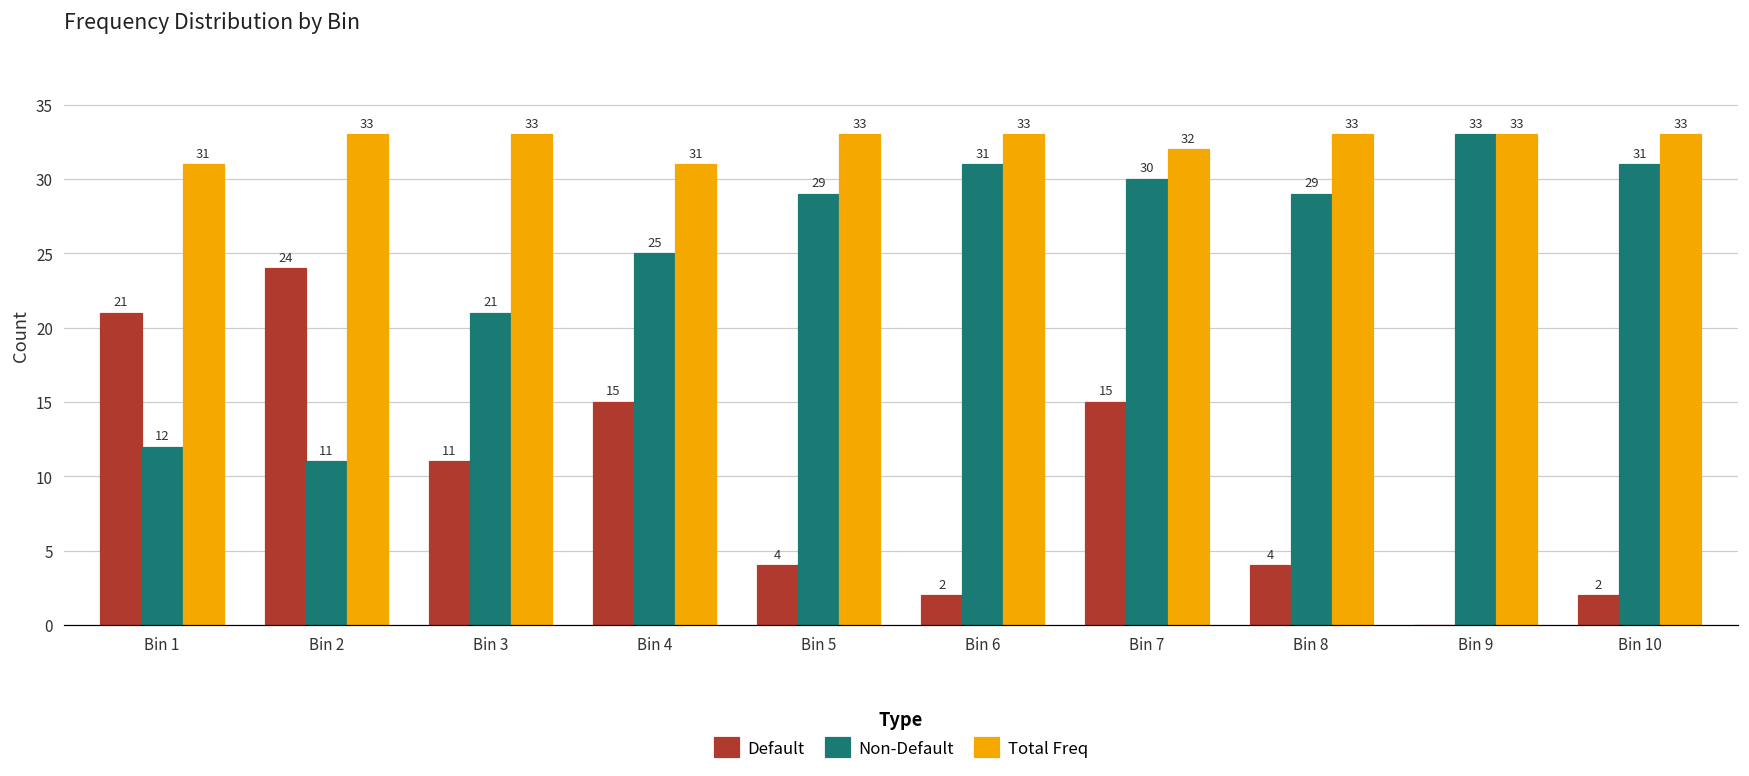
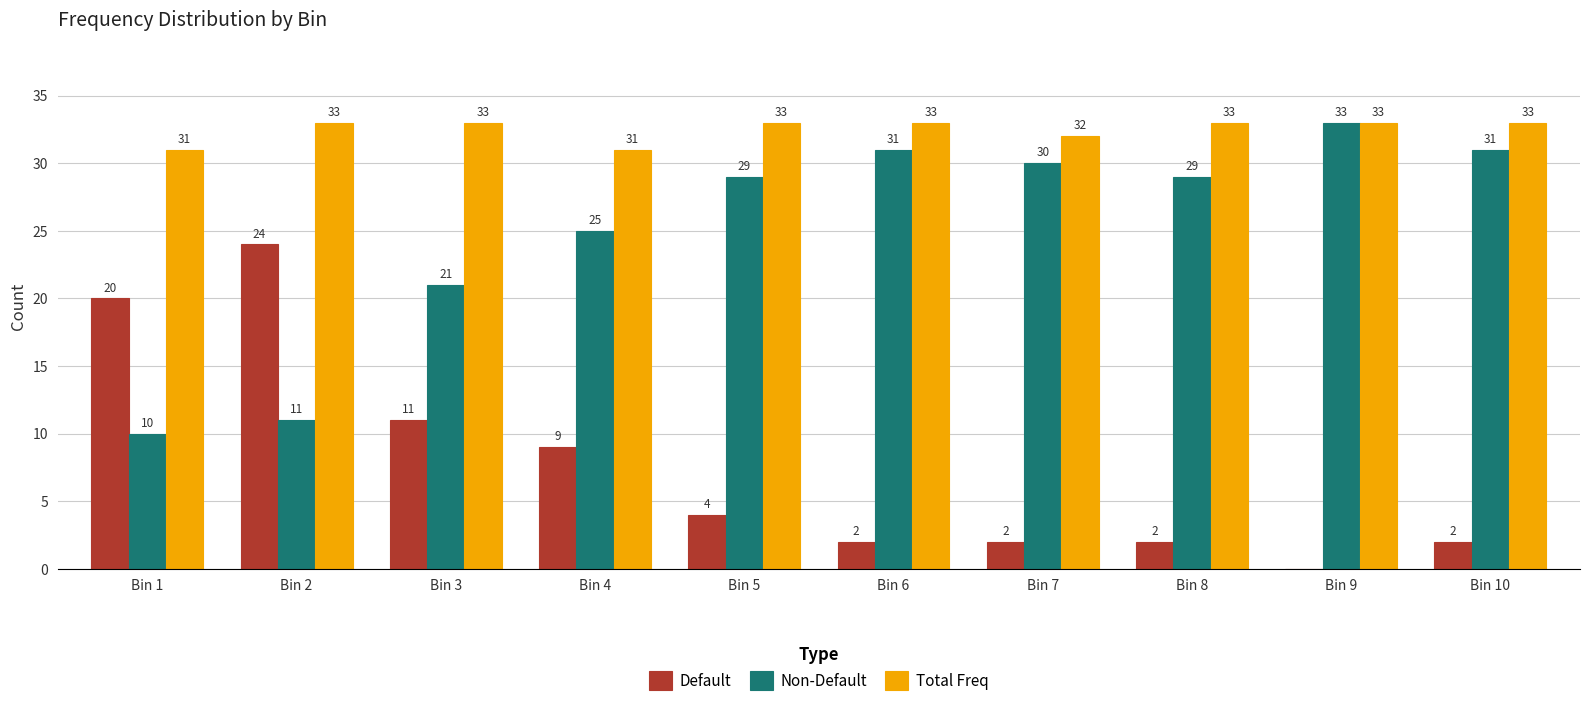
  {
    "Default": {
-     "Bin 1": 21,
+     "Bin 1": 20,
      "Bin 2": 24,
      "Bin 3": 11,
-     "Bin 4": 15,
+     "Bin 4": 9,
      "Bin 5": 4,
      "Bin 6": 2,
-     "Bin 7": 15,
-     "Bin 8": 4,
+     "Bin 7": 2,
+     "Bin 8": 2,
      "Bin 10": 2
    },
    "Non-Default": {
-     "Bin 1": 12,
+     "Bin 1": 10,
      "Bin 2": 11,
      "Bin 3": 21,
      "Bin 4": 25,
      "Bin 5": 29,
      "Bin 6": 31,
      "Bin 7": 30,
      "Bin 8": 29,
      "Bin 9": 33,
      "Bin 10": 31
    },
    "Total Freq": {
      "Bin 1": 31,
      "Bin 2": 33,
      "Bin 3": 33,
      "Bin 4": 31,
      "Bin 5": 33,
      "Bin 6": 33,
      "Bin 7": 32,
      "Bin 8": 33,
      "Bin 9": 33,
      "Bin 10": 33
    }
  }
